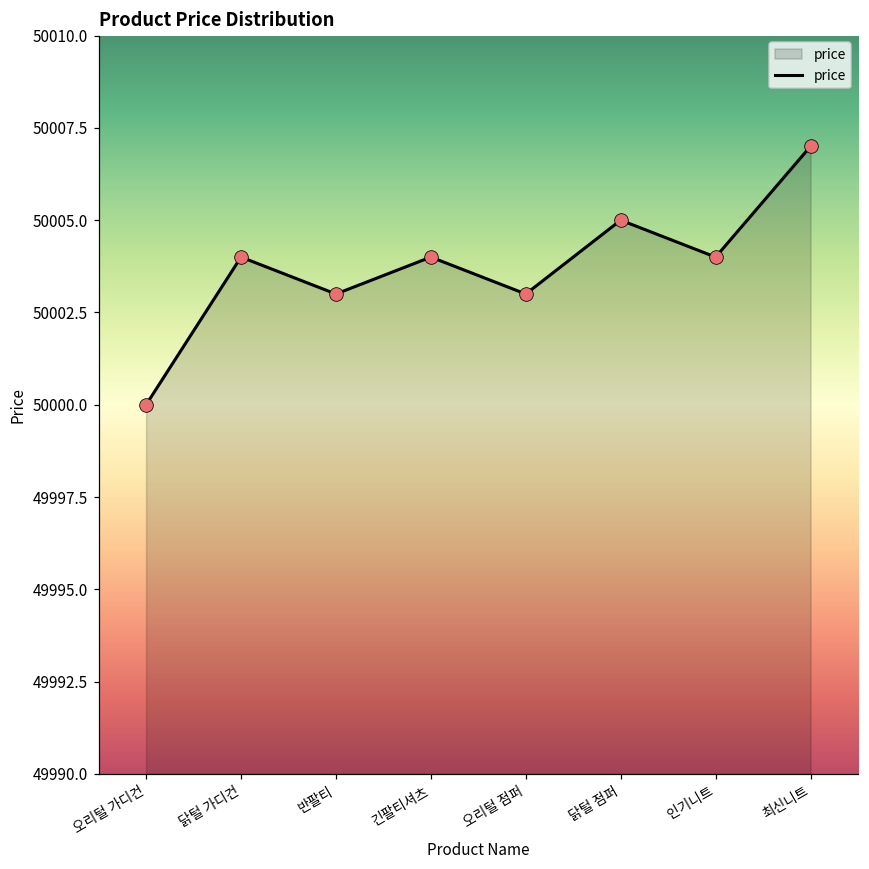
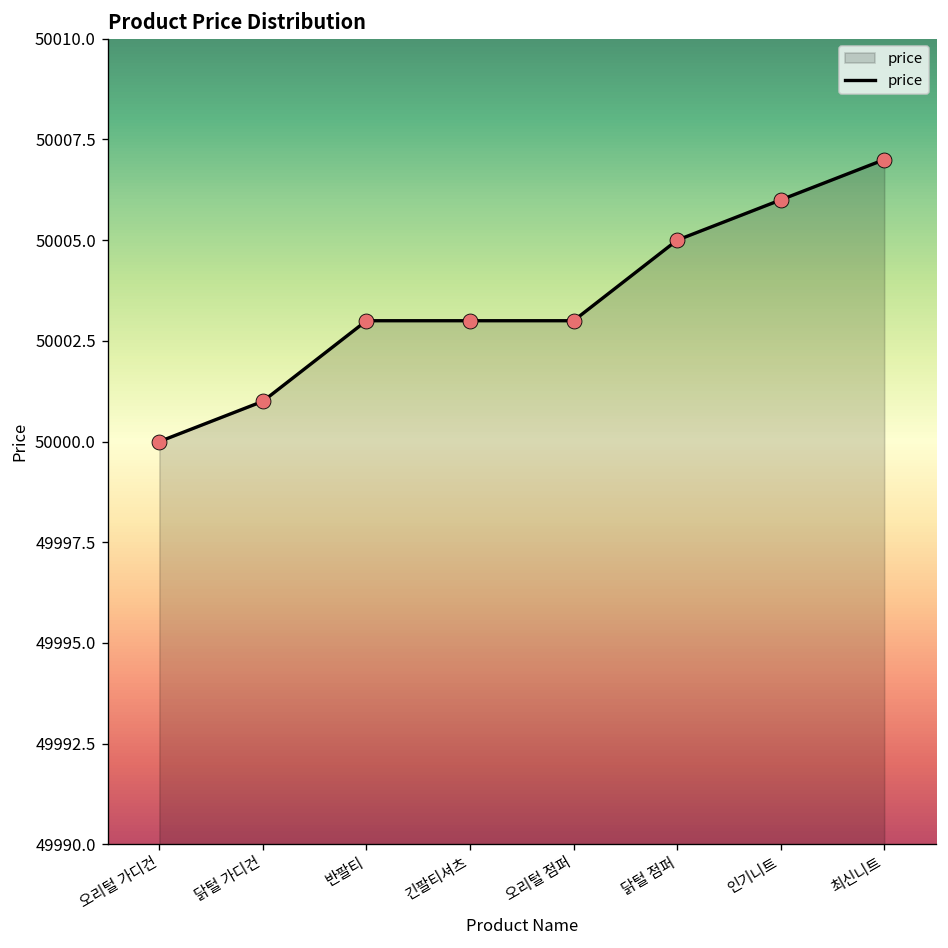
  {
    "오리털 가디건": 50000,
-   "닭털 가디건": 50004,
+   "닭털 가디건": 50001,
    "반팔티": 50003,
-   "긴팔티셔츠": 50004,
+   "긴팔티셔츠": 50003,
    "오리털 점퍼": 50003,
    "닭털 점퍼": 50005,
-   "인기니트": 50004,
+   "인기니트": 50006,
    "최신니트": 50007
  }
